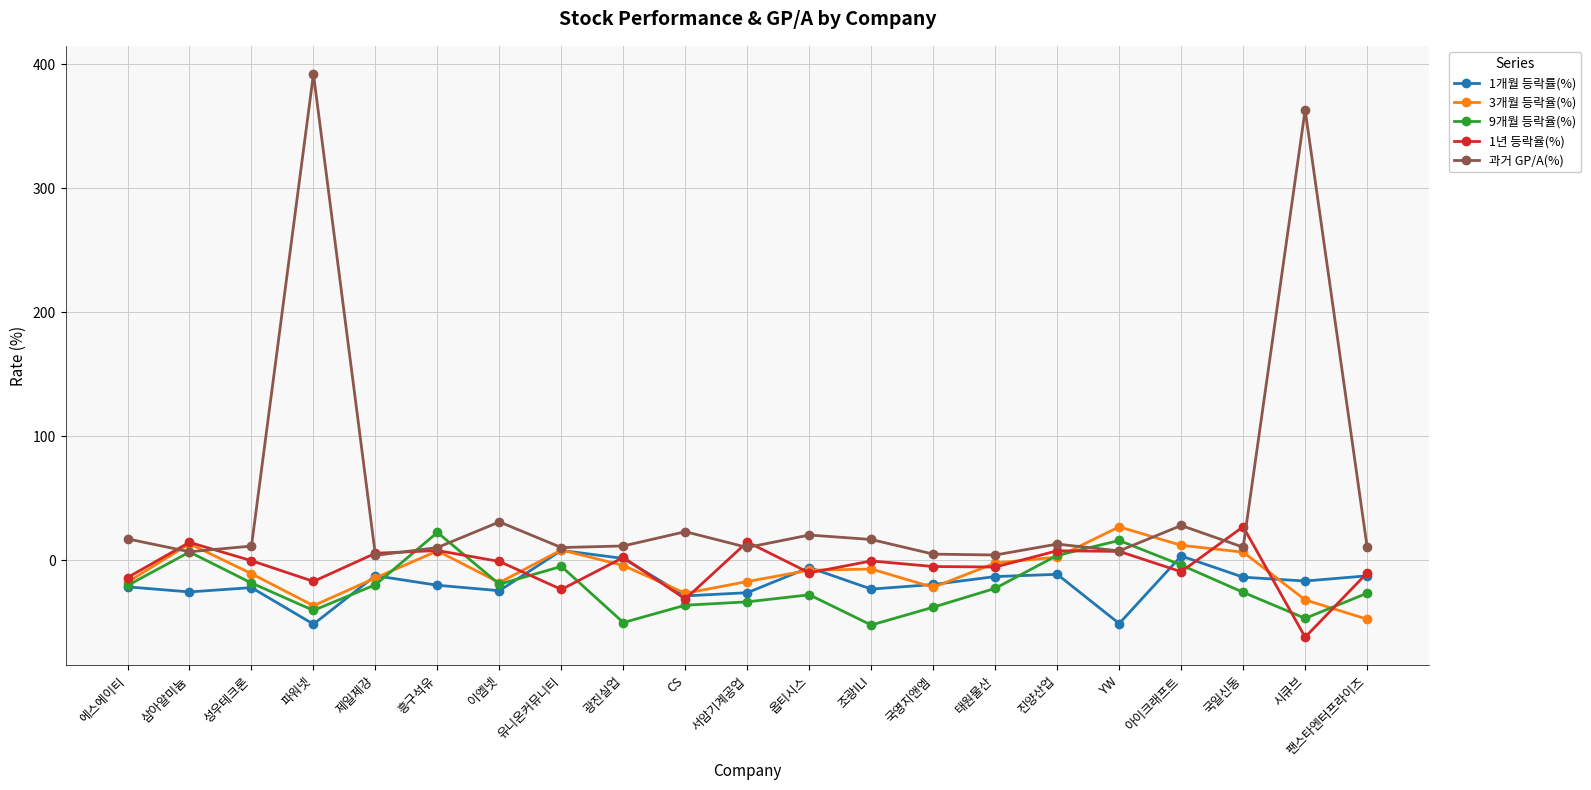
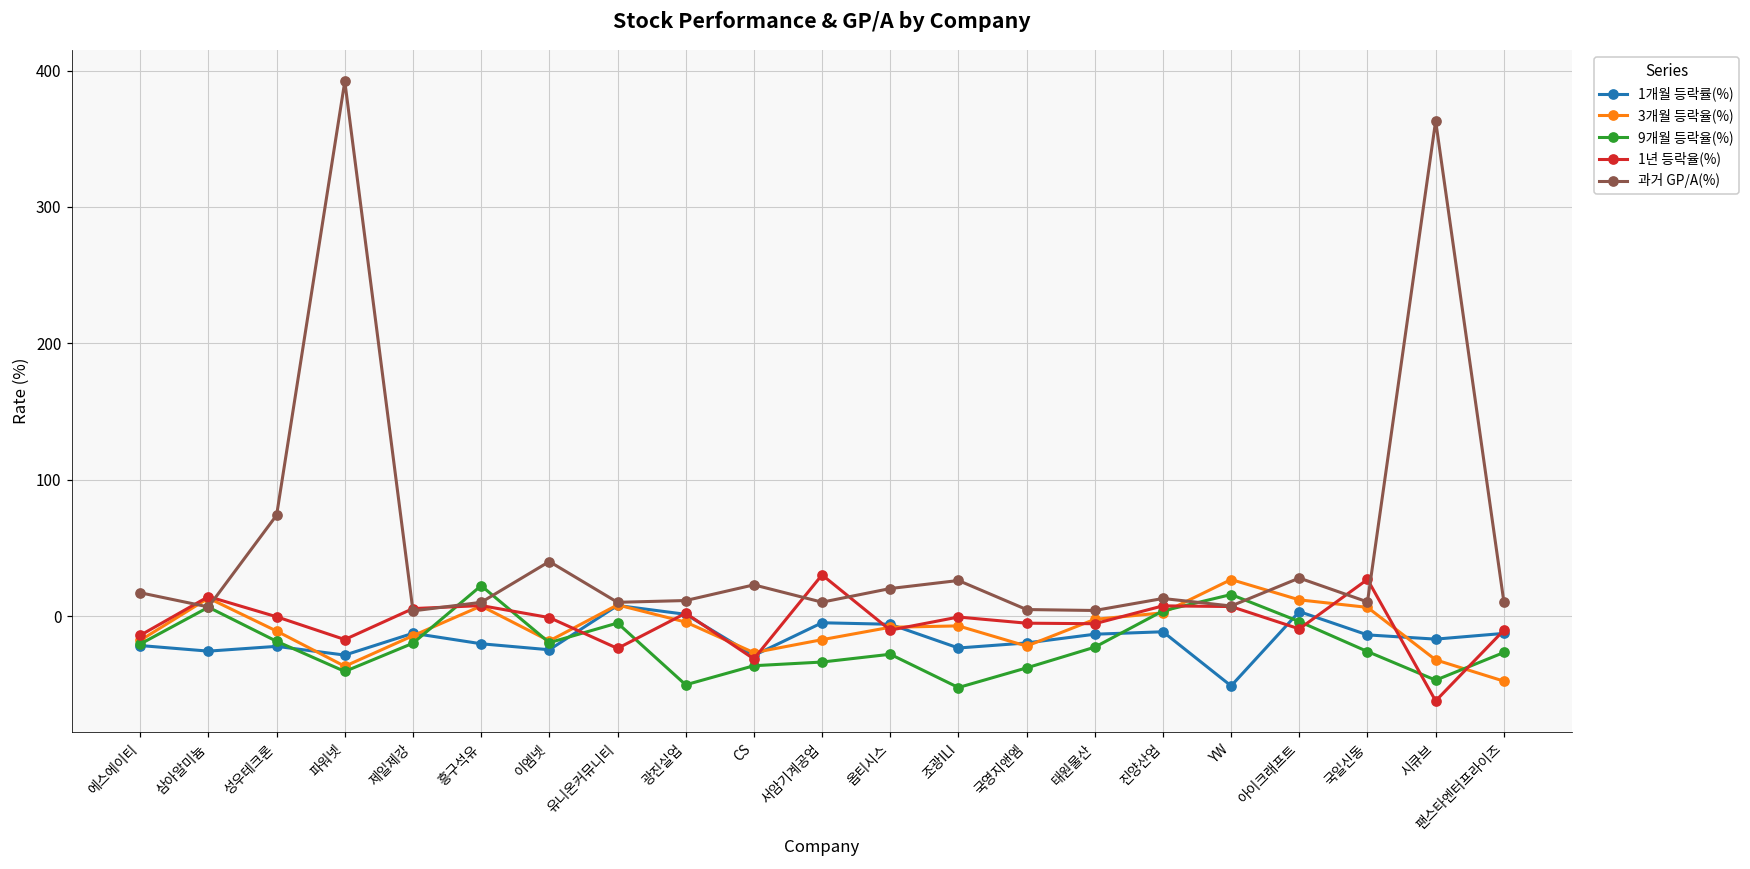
  {
    "1개월 등락률(%)": {
      "삼아알미늄": -26,
      "성우테크론": -22,
-     "파워넷": -52,
+     "파워넷": -29,
      "흥구석유": -20,
      "이엠넷": -25,
      "CS": -29,
-     "서암기계공업": -26,
+     "서암기계공업": -5,
      "옵티시스": -6,
      "조광ILI": -23,
      "국영지앤엠": -20,
      "태원물산": -13,
      "진양산업": -12,
      "YW": -51,
      "아이크래프트": 3,
      "국일신동": -14,
      "시큐브": -17,
      "팬스타엔터프라이즈": -13
    },
    "3개월 등락율(%)": {
      "에스에이티": -18,
      "성우테크론": -11,
      "파워넷": -37,
      "광진실업": -4,
      "CS": -27,
      "서암기계공업": -17,
      "옵티시스": -8,
      "조광ILI": -7,
      "국영지앤엠": -22,
      "태원물산": -2,
      "YW": 27,
      "아이크래프트": 12,
      "국일신동": 6,
      "시큐브": -32,
      "팬스타엔터프라이즈": -48
    },
    "9개월 등락율(%)": {
      "성우테크론": -19,
      "파워넷": -41,
      "제일제강": -20,
      "흥구석유": 22,
      "유니온커뮤니티": -5,
      "광진실업": -50,
      "CS": -36,
      "서암기계공업": -34,
      "옵티시스": -28,
      "조광ILI": -52,
      "국영지앤엠": -38,
      "태원물산": -23,
      "YW": 16,
      "아이크래프트": -4,
      "국일신동": -26,
      "시큐브": -47,
      "팬스타엔터프라이즈": -27
    },
    "1년 등락율(%)": {
      "에스에이티": -14,
      "성우테크론": -1,
      "파워넷": -17,
      "이엠넷": -1,
      "유니온커뮤니티": -24,
      "CS": -31,
-     "서암기계공업": 15,
+     "서암기계공업": 30,
      "옵티시스": -10,
      "조광ILI": -1,
      "국영지앤엠": -5,
      "태원물산": -6,
      "진양산업": 8,
      "아이크래프트": -9,
      "국일신동": 27,
      "시큐브": -62,
      "팬스타엔터프라이즈": -10
    },
    "과거 GP/A(%)": {
      "에스에이티": 17,
-     "성우테크론": 11,
+     "성우테크론": 74,
      "파워넷": 392,
      "흥구석유": 10,
-     "이엠넷": 31,
+     "이엠넷": 40,
      "광진실업": 11,
      "CS": 23,
      "서암기계공업": 10,
      "옵티시스": 20,
-     "조광ILI": 17,
+     "조광ILI": 26,
      "국영지앤엠": 5,
      "태원물산": 4,
      "진양산업": 13,
      "아이크래프트": 28,
      "국일신동": 10,
      "시큐브": 363,
      "팬스타엔터프라이즈": 11
    }
  }
